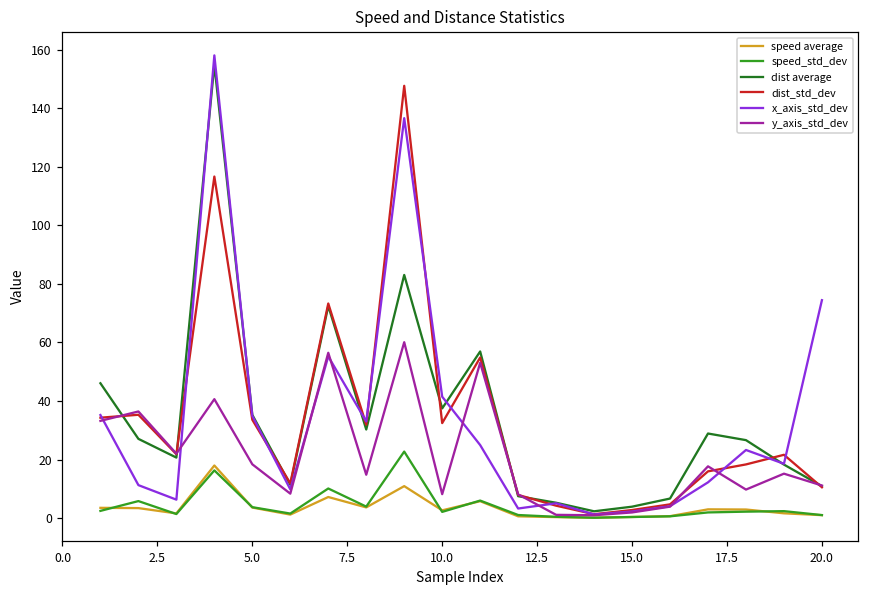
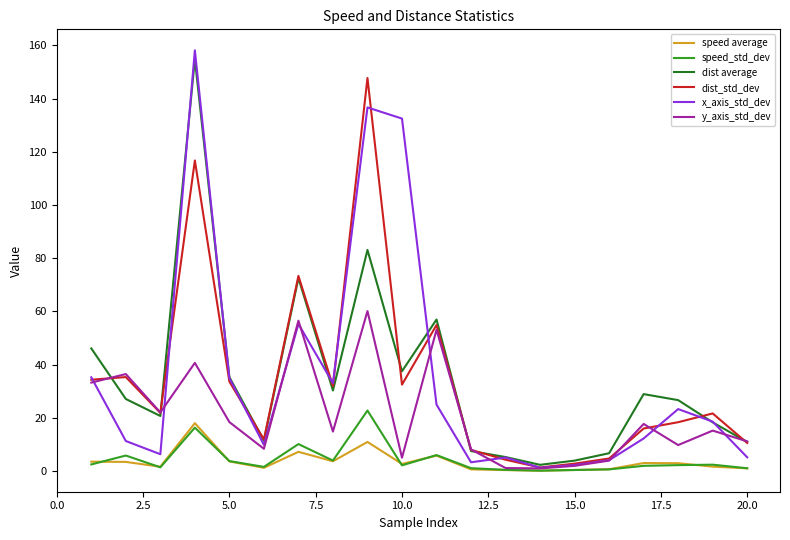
  {
    "dist_std_dev": {
      "5.0": 34,
      "10.0": 32
    },
    "x_axis_std_dev": {
-     "10.0": 41,
-     "20.0": 74
+     "10.0": 132,
+     "20.0": 5
    },
    "y_axis_std_dev": {
      "5.0": 18,
-     "10.0": 8
+     "10.0": 5
    }
  }
